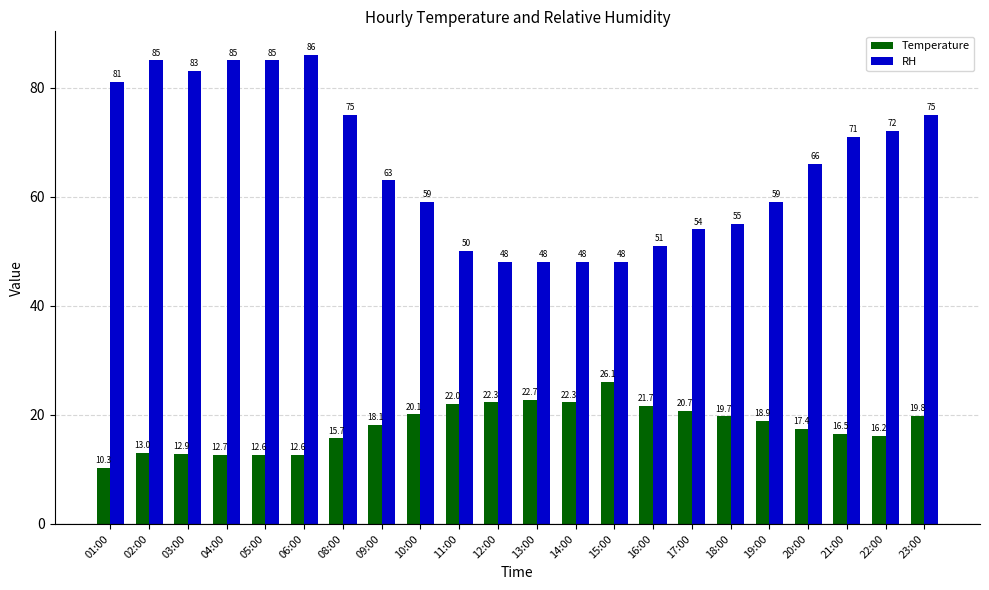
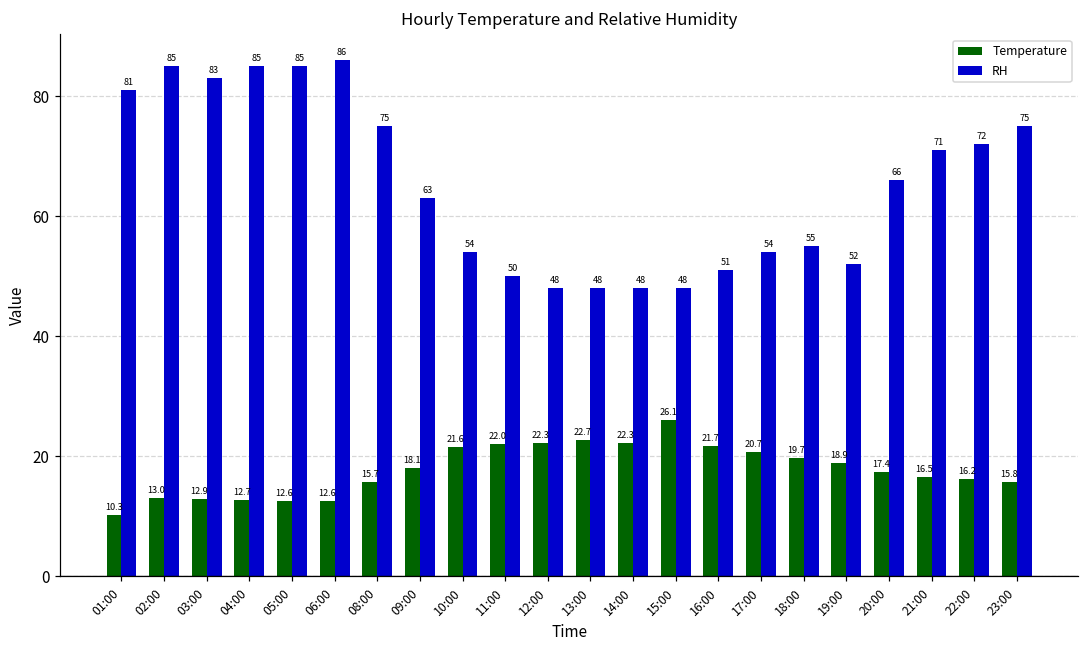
  {
    "Temperature": {
      "01:00": 10.3,
      "02:00": 13.0,
      "03:00": 12.9,
      "04:00": 12.7,
      "05:00": 12.6,
      "06:00": 12.6,
      "08:00": 15.7,
      "09:00": 18.1,
-     "10:00": 20.1,
+     "10:00": 21.6,
      "11:00": 22.0,
      "12:00": 22.3,
      "13:00": 22.7,
      "14:00": 22.3,
      "15:00": 26.1,
      "16:00": 21.7,
      "17:00": 20.7,
      "18:00": 19.7,
      "19:00": 18.9,
      "20:00": 17.4,
      "21:00": 16.5,
      "22:00": 16.2,
-     "23:00": 19.8
+     "23:00": 15.8
    },
    "RH": {
      "01:00": 81,
      "02:00": 85,
      "03:00": 83,
      "04:00": 85,
      "05:00": 85,
      "06:00": 86,
      "08:00": 75,
      "09:00": 63,
-     "10:00": 59,
+     "10:00": 54,
      "11:00": 50,
      "12:00": 48,
      "13:00": 48,
      "14:00": 48,
      "15:00": 48,
      "16:00": 51,
      "17:00": 54,
      "18:00": 55,
-     "19:00": 59,
+     "19:00": 52,
      "20:00": 66,
      "21:00": 71,
      "22:00": 72,
      "23:00": 75
    }
  }
